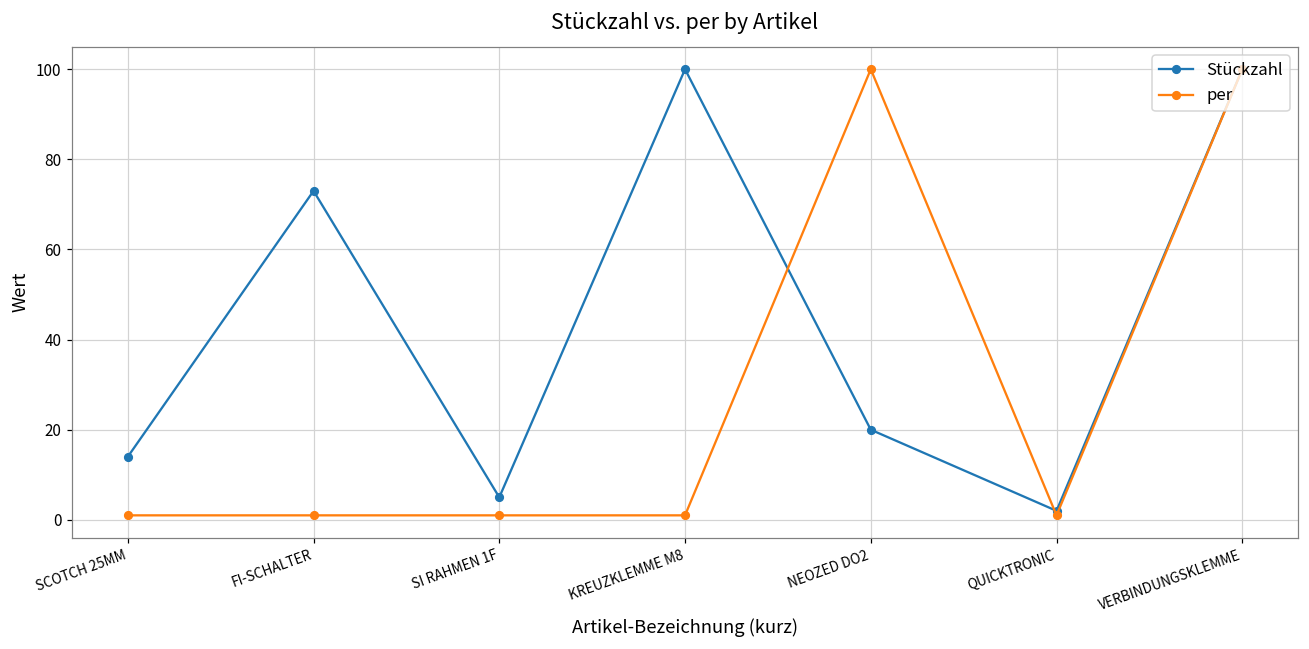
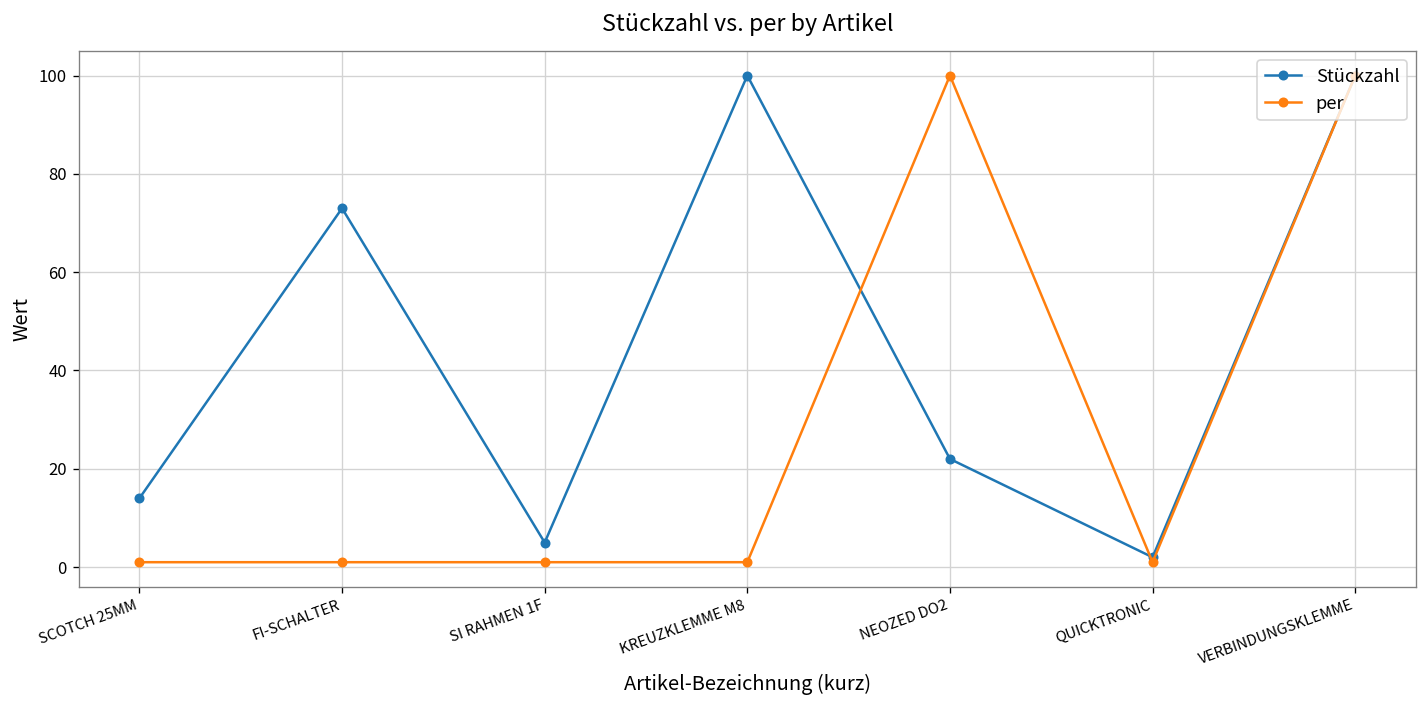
  {
    "Stückzahl": {
      "SCOTCH 25MM": 14,
      "FI-SCHALTER": 73,
      "SI RAHMEN 1F": 5,
      "KREUZKLEMME M8": 100,
-     "NEOZED DO2": 20,
+     "NEOZED DO2": 22,
      "QUICKTRONIC": 2
    },
    "per": {
      "SCOTCH 25MM": 1,
      "FI-SCHALTER": 1,
      "SI RAHMEN 1F": 1,
      "KREUZKLEMME M8": 1,
      "NEOZED DO2": 100,
      "QUICKTRONIC": 1
    }
  }
